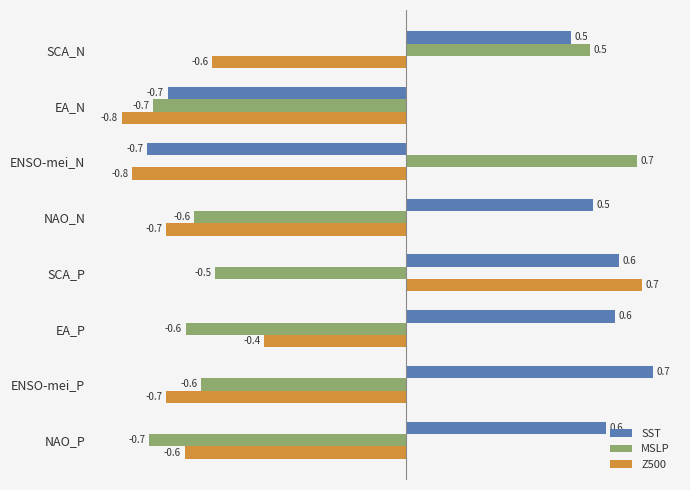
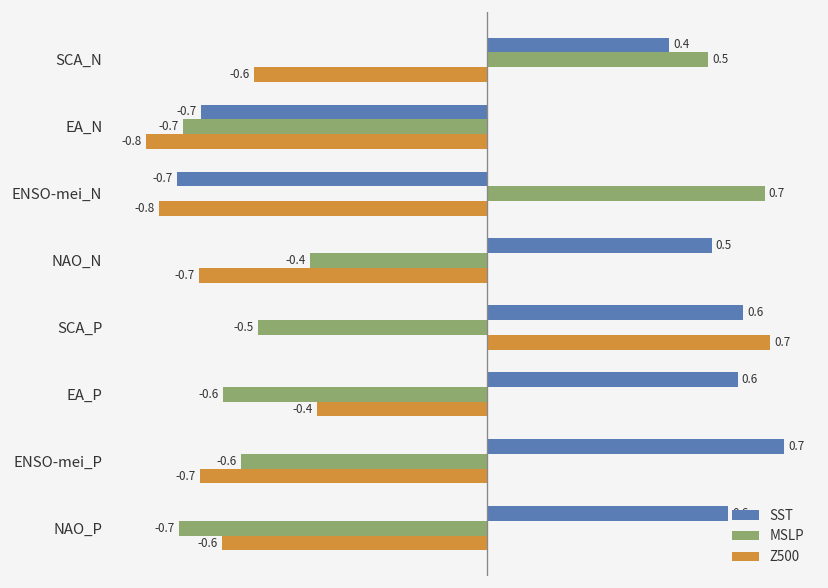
  {
    "SST": {
-     "SCA_N": 0.5,
+     "SCA_N": 0.4,
      "EA_N": -0.7,
      "ENSO-mei_N": -0.7,
      "NAO_N": 0.5,
      "SCA_P": 0.6,
      "EA_P": 0.6,
      "ENSO-mei_P": 0.7,
      "NAO_P": 0.6
    },
    "MSLP": {
      "SCA_N": 0.5,
      "EA_N": -0.7,
      "ENSO-mei_N": 0.7,
-     "NAO_N": -0.6,
+     "NAO_N": -0.4,
      "SCA_P": -0.5,
      "EA_P": -0.6,
      "ENSO-mei_P": -0.6,
      "NAO_P": -0.7
    },
    "Z500": {
      "SCA_N": -0.6,
      "EA_N": -0.8,
      "ENSO-mei_N": -0.8,
      "NAO_N": -0.7,
      "SCA_P": 0.7,
      "EA_P": -0.4,
      "ENSO-mei_P": -0.7,
      "NAO_P": -0.6
    }
  }
